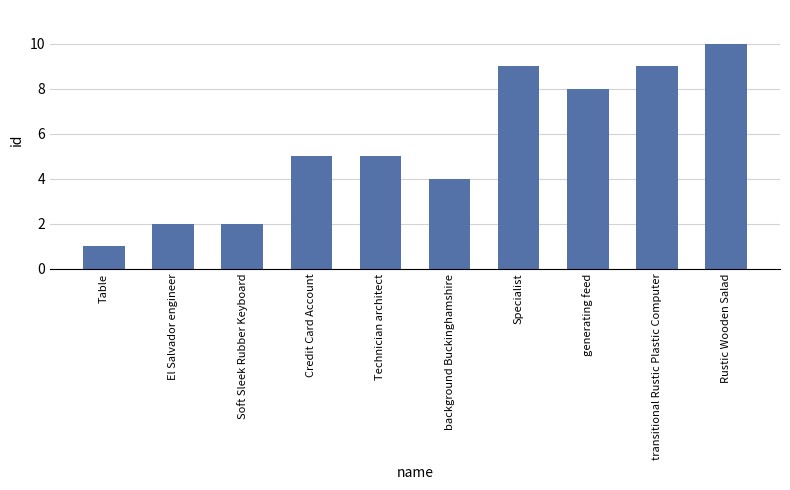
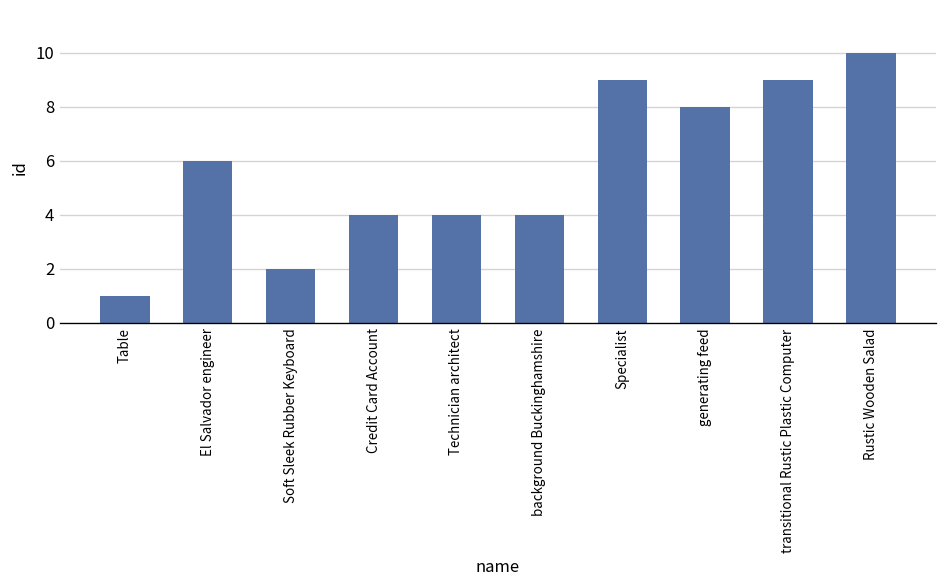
  {
    "Table": 1,
-   "El Salvador engineer": 2,
+   "El Salvador engineer": 6,
    "Soft Sleek Rubber Keyboard": 2,
-   "Credit Card Account": 5,
-   "Technician architect": 5,
+   "Credit Card Account": 4,
+   "Technician architect": 4,
    "background Buckinghamshire": 4,
    "Specialist": 9,
    "generating feed": 8,
    "transitional Rustic Plastic Computer": 9,
    "Rustic Wooden Salad": 10
  }
